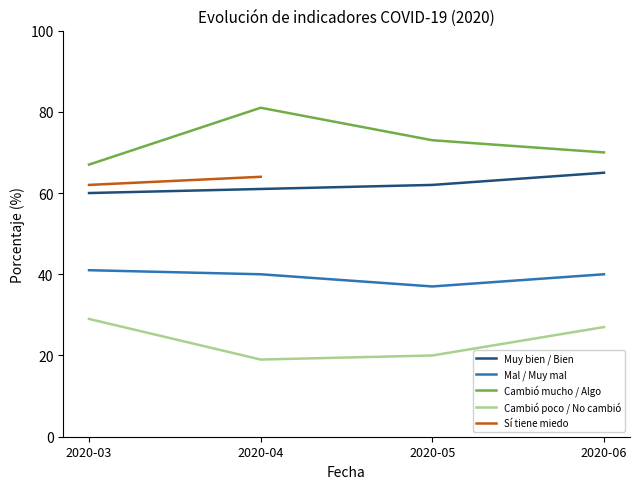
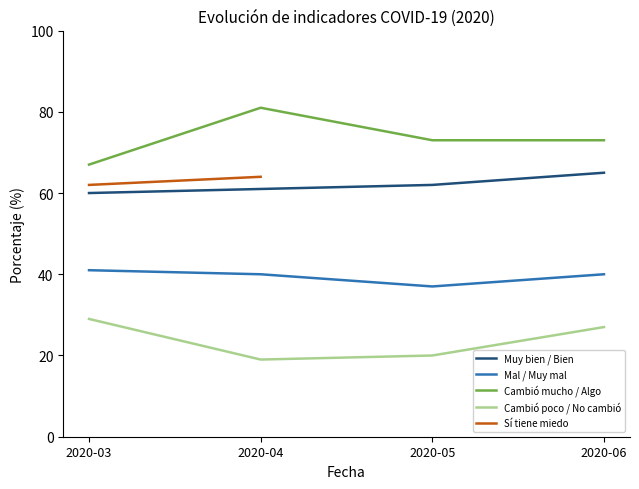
  {
    "Muy bien / Bien": {
      "2020-03": 60,
      "2020-04": 61,
      "2020-05": 62,
      "2020-06": 65
    },
    "Mal / Muy mal": {
      "2020-03": 41,
      "2020-04": 40,
      "2020-05": 37,
      "2020-06": 40
    },
    "Cambió mucho / Algo": {
      "2020-03": 67,
      "2020-04": 81,
      "2020-05": 73,
-     "2020-06": 70
+     "2020-06": 73
    },
    "Cambió poco / No cambió": {
      "2020-03": 29,
      "2020-04": 19,
      "2020-05": 20,
      "2020-06": 27
    },
    "Sí tiene miedo": {
      "2020-03": 62,
      "2020-04": 64
    }
  }
